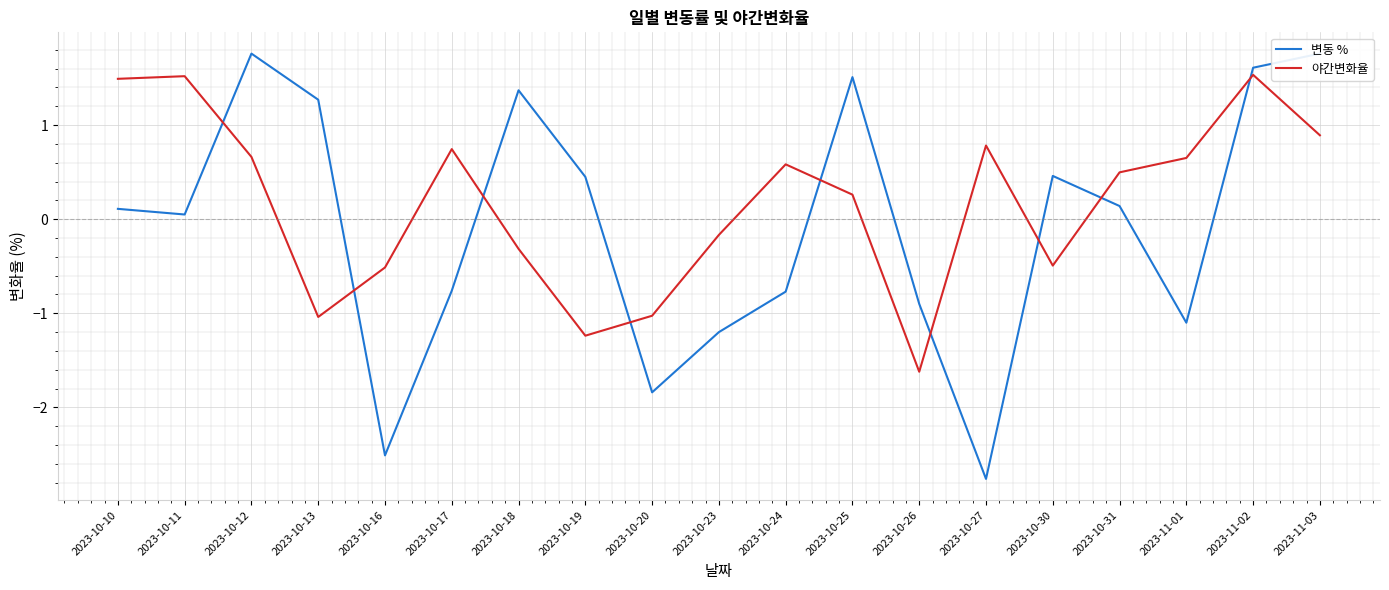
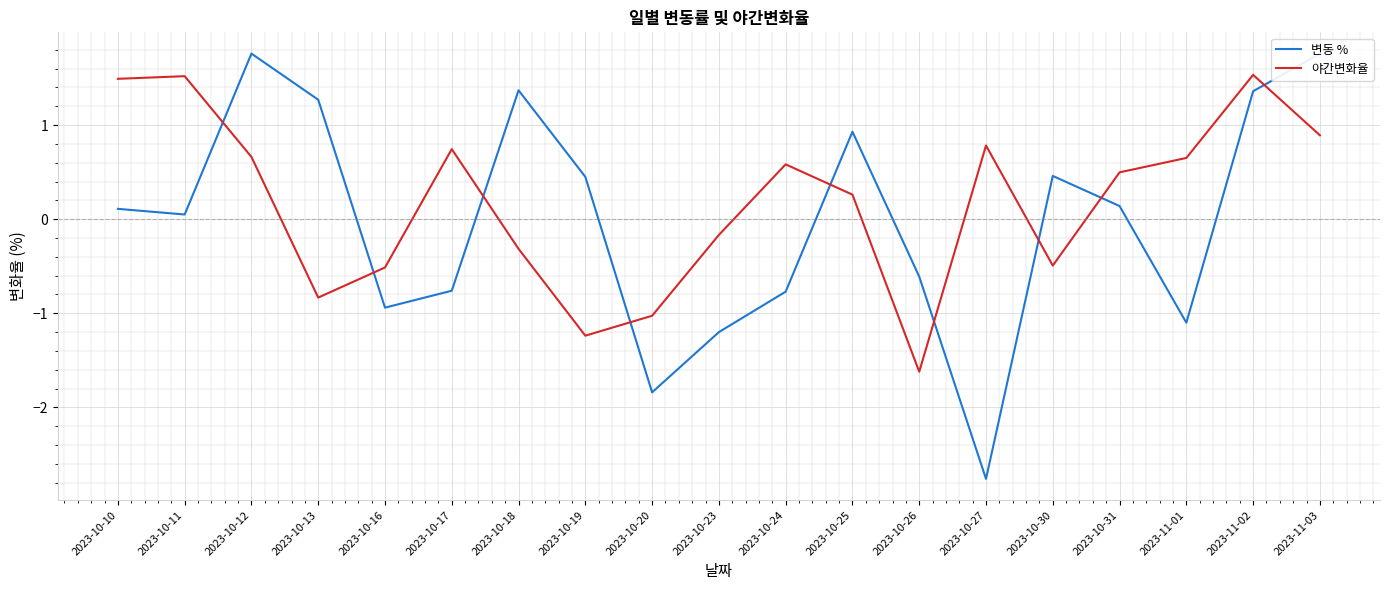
  {
    "변동 %": {
      "2023-10-10": 0.1,
      "2023-10-11": 0.1,
      "2023-10-12": 1.8,
      "2023-10-13": 1.3,
-     "2023-10-16": -2.5,
+     "2023-10-16": -0.9,
      "2023-10-17": -0.8,
      "2023-10-18": 1.4,
      "2023-10-19": 0.5,
      "2023-10-20": -1.8,
      "2023-10-23": -1.2,
      "2023-10-24": -0.8,
-     "2023-10-25": 1.5,
-     "2023-10-26": -0.9,
+     "2023-10-25": 0.9,
+     "2023-10-26": -0.6,
      "2023-10-27": -2.8,
      "2023-10-30": 0.5,
      "2023-10-31": 0.1,
      "2023-11-01": -1.1,
-     "2023-11-02": 1.6
+     "2023-11-02": 1.4
    },
    "야간변화율": {
      "2023-10-10": 1.5,
      "2023-10-11": 1.5,
      "2023-10-12": 0.7,
-     "2023-10-13": -1.0,
+     "2023-10-13": -0.8,
      "2023-10-16": -0.5,
      "2023-10-17": 0.7,
      "2023-10-18": -0.3,
      "2023-10-19": -1.2,
      "2023-10-20": -1.0,
      "2023-10-23": -0.2,
      "2023-10-24": 0.6,
      "2023-10-25": 0.3,
      "2023-10-26": -1.6,
      "2023-10-27": 0.8,
      "2023-10-30": -0.5,
      "2023-10-31": 0.5,
      "2023-11-01": 0.7,
      "2023-11-02": 1.5,
      "2023-11-03": 0.9
    }
  }
